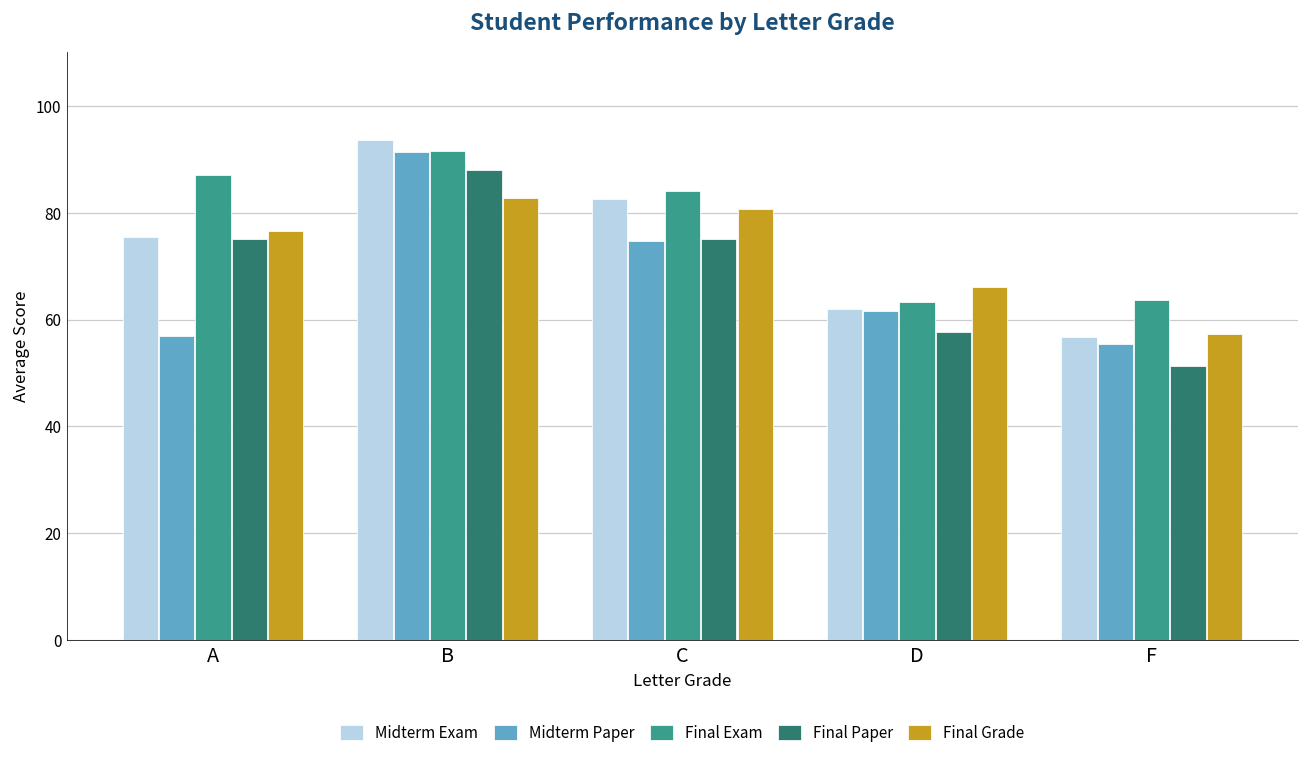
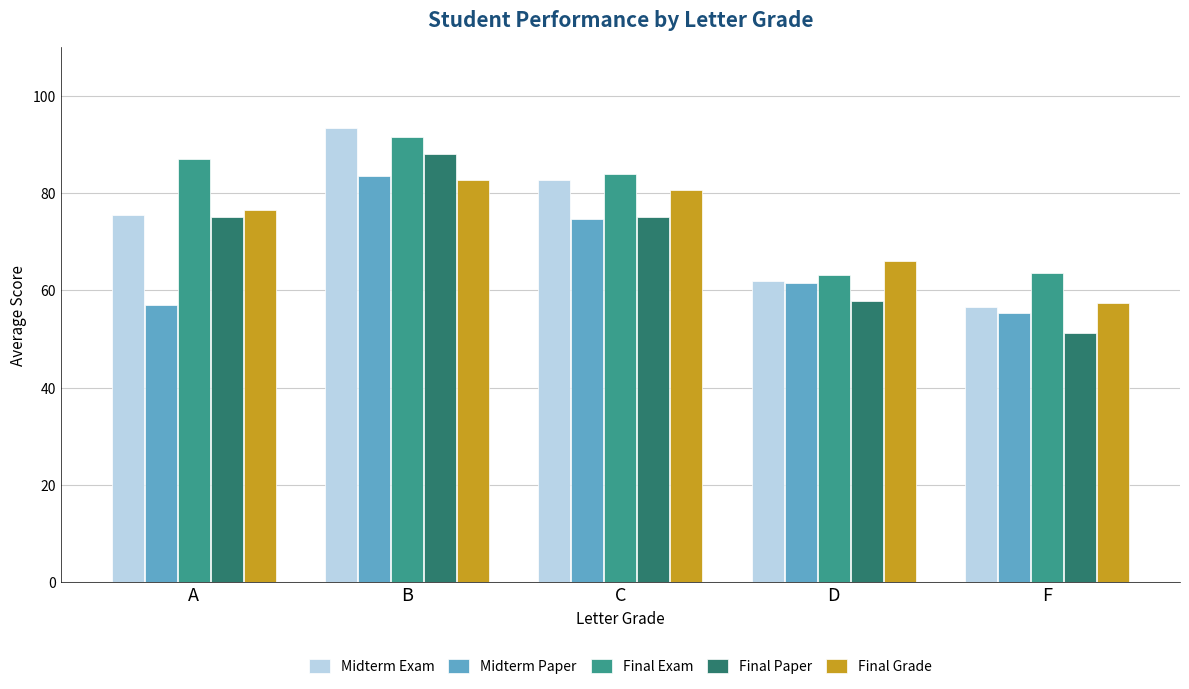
  {
    "Midterm Exam": {
      "A": 76,
      "B": 94,
      "C": 83,
      "D": 62,
      "F": 57
    },
    "Midterm Paper": {
      "A": 57,
-     "B": 91,
+     "B": 84,
      "C": 75,
      "D": 62,
      "F": 55
    },
    "Final Grade": {
      "A": 77,
      "B": 83,
      "C": 81,
      "D": 66,
      "F": 57
    }
  }
